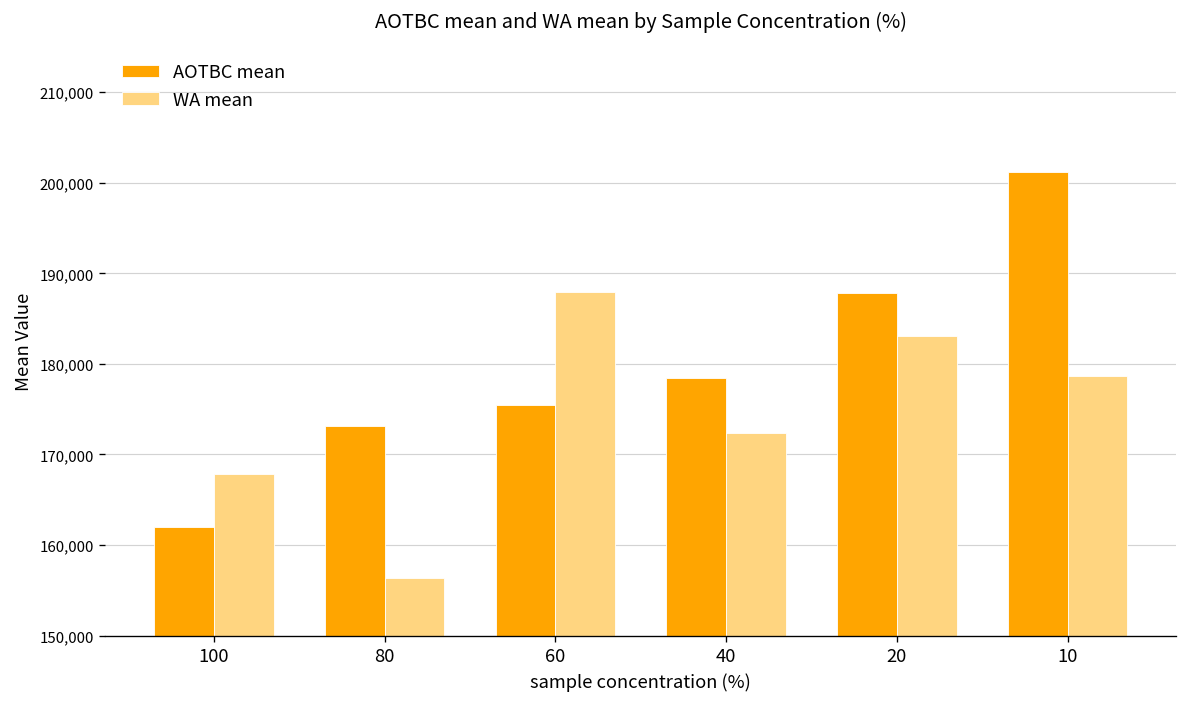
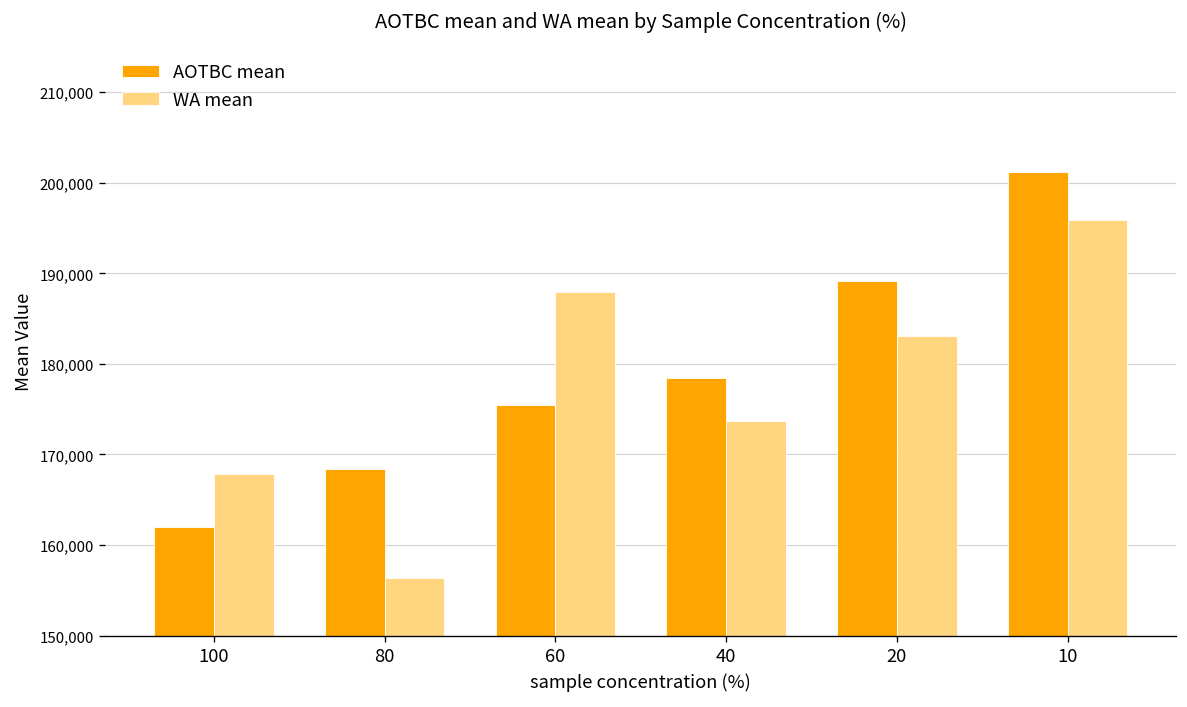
  {
    "AOTBC mean": {
      "100": "162,000",
-     "80": "173,000",
+     "80": "168,000",
      "60": "175,000",
      "40": "178,000",
-     "20": "188,000",
+     "20": "189,000",
      "10": "201,000"
    },
    "WA mean": {
      "100": "168,000",
      "80": "156,000",
      "60": "188,000",
-     "40": "172,000",
+     "40": "174,000",
      "20": "183,000",
-     "10": "179,000"
+     "10": "196,000"
    }
  }
